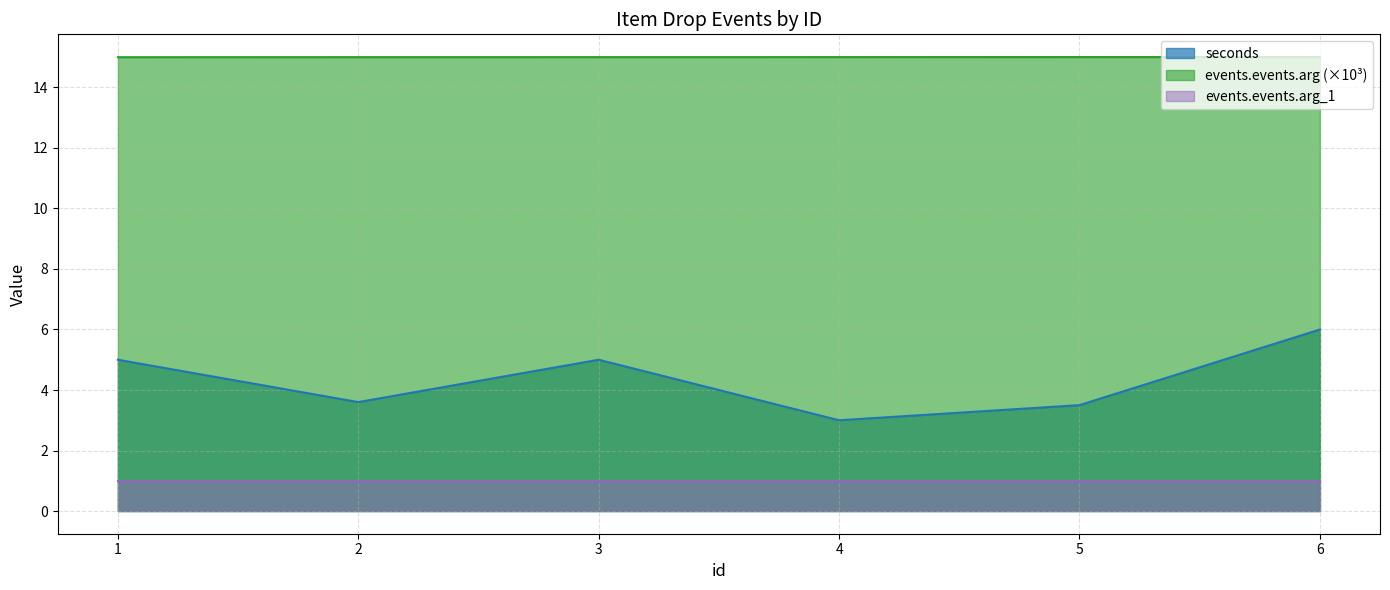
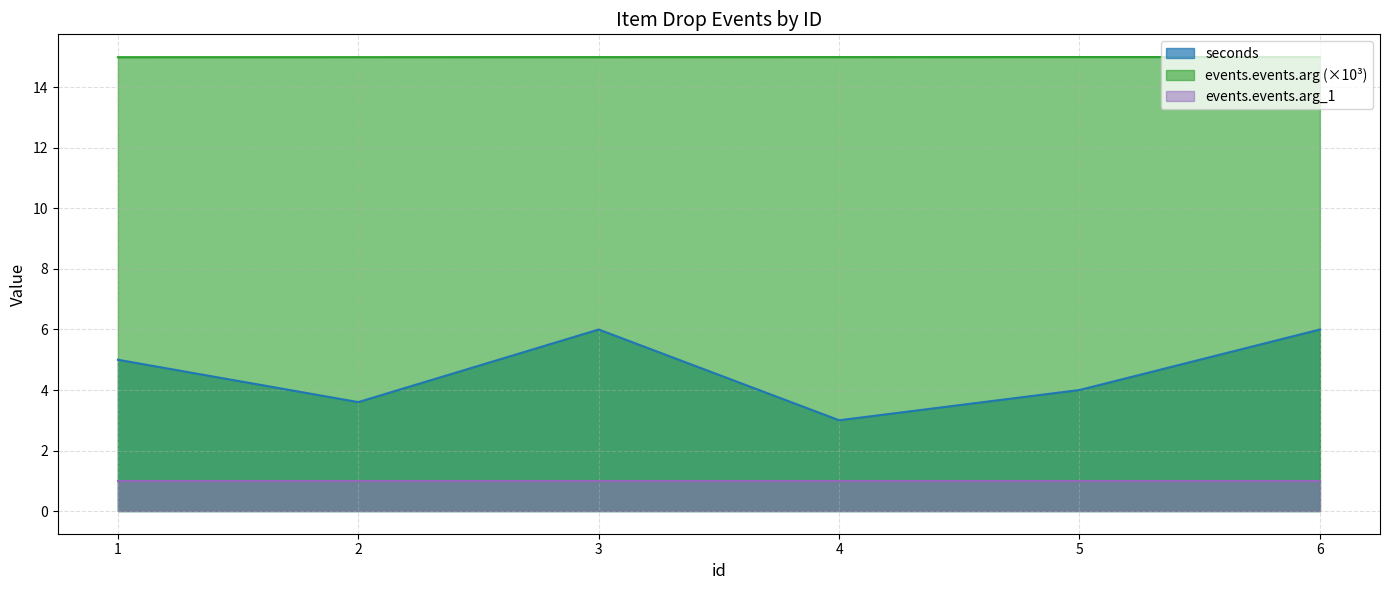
  {
    "seconds": {
      "1": 5.0,
      "2": 3.6,
-     "3": 5,
+     "3": 6,
      "4": 3.0,
-     "5": 3.5,
+     "5": 4.0,
      "6": 6.0
    },
    "events.events.arg (×10³)": {
      "1": 15.0,
      "2": 15.0,
      "3": 15.0,
      "4": 15.0,
      "5": 15.0
    },
    "events.events.arg_1": {
      "1": 1.0,
      "2": 1.0,
      "3": 1.0,
      "4": 1.0,
      "5": 1.0,
      "6": 1.0
    }
  }
